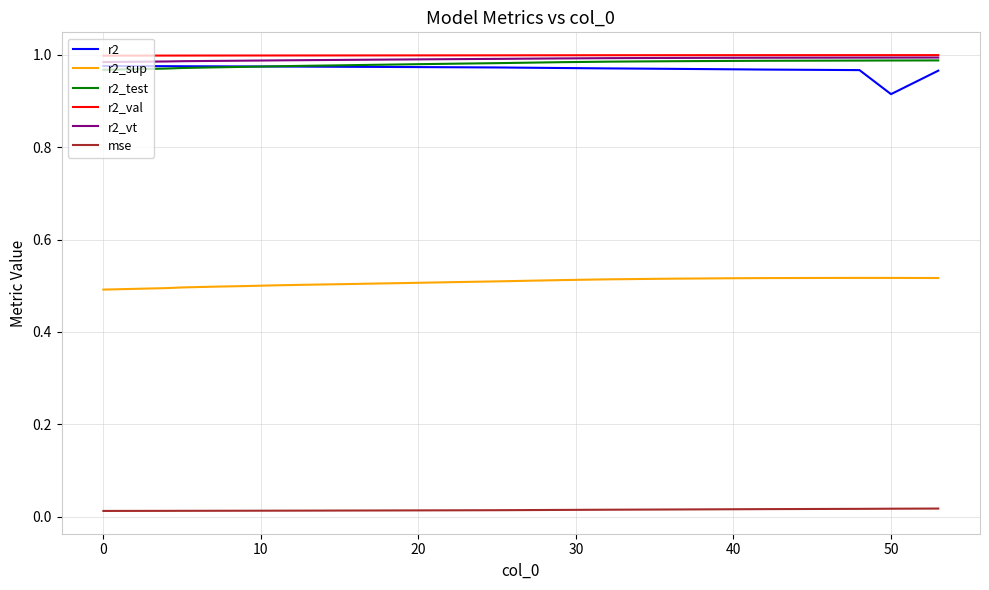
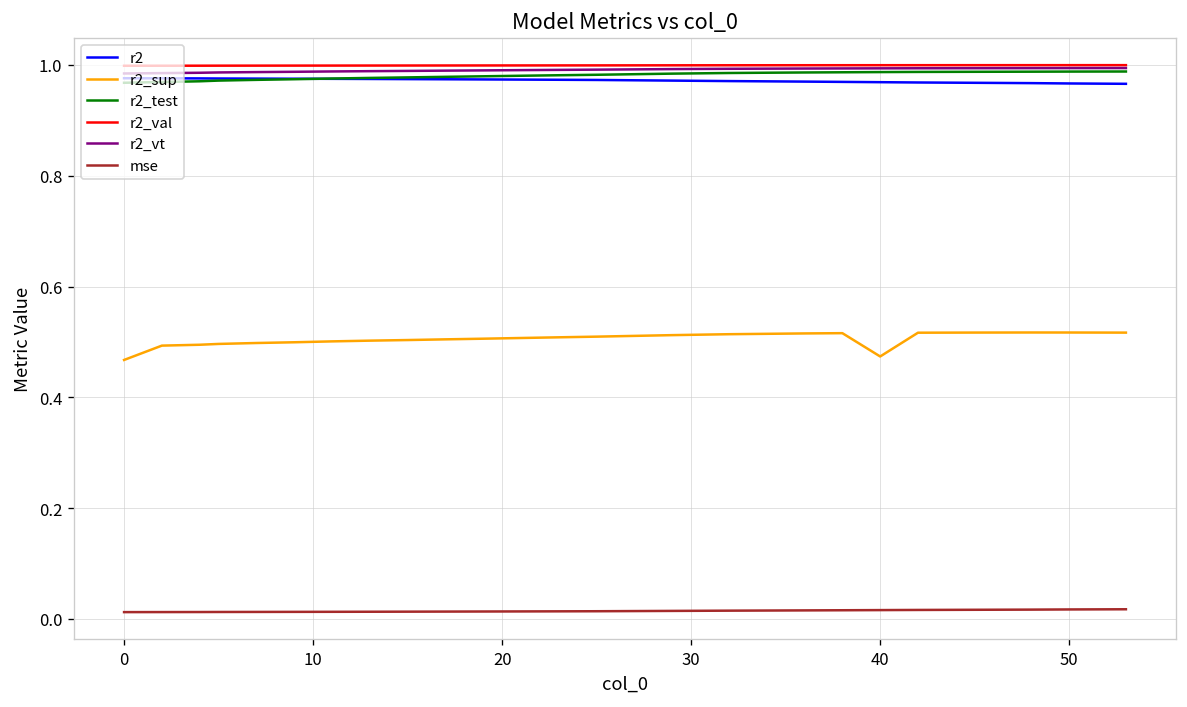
  {
    "r2": {
      "40": 0.97,
-     "50": 0.92
+     "50": 0.97
    },
    "r2_sup": {
-     "0": 0.49,
-     "40": 0.52,
+     "0": 0.47,
+     "40": 0.47,
      "50": 0.52
    },
    "r2_test": {
      "40": 0.99,
      "50": 0.99
    },
    "r2_val": {
      "40": 1.00
    },
    "r2_vt": {
      "40": 0.99
    },
    "mse": {
      "0": 0.01,
      "40": 0.02,
      "50": 0.02
    }
  }
